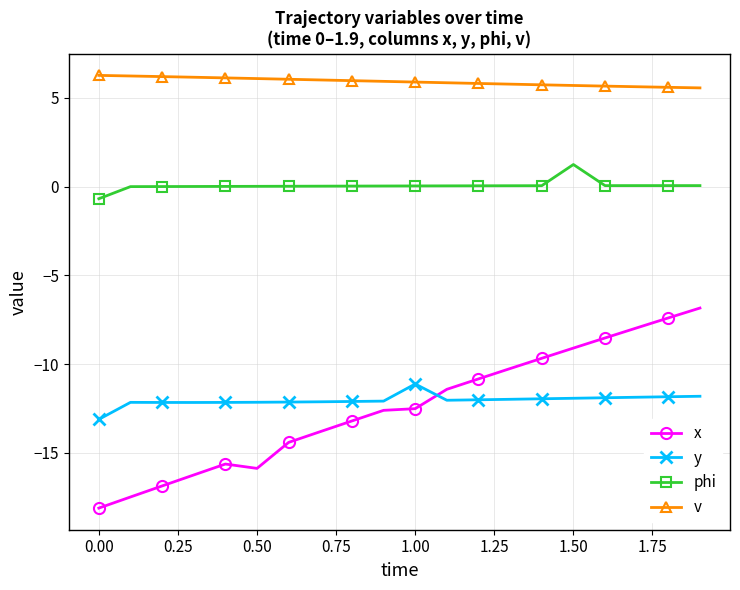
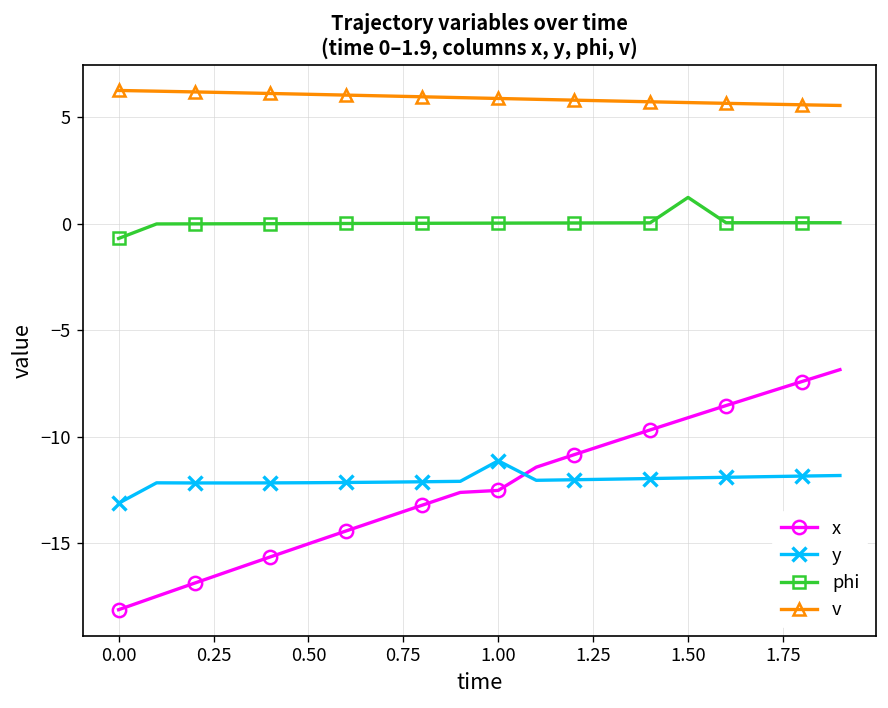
  {
    "x": {
      "0.00": -18.1,
-     "0.50": -15.9,
+     "0.50": -15.0,
      "1.00": -12.5,
      "1.50": -9.1
    },
    "y": {
      "0.00": -13.1,
      "0.50": -12.1,
      "1.00": -11.1,
      "1.50": -11.9
    },
    "phi": {
      "0.00": -0.7,
      "0.50": 0.0,
      "1.00": 0.0,
      "1.50": 1.2
    },
    "v": {
      "0.00": 6.3,
      "0.50": 6.1,
      "1.00": 5.9,
      "1.50": 5.7
    }
  }
